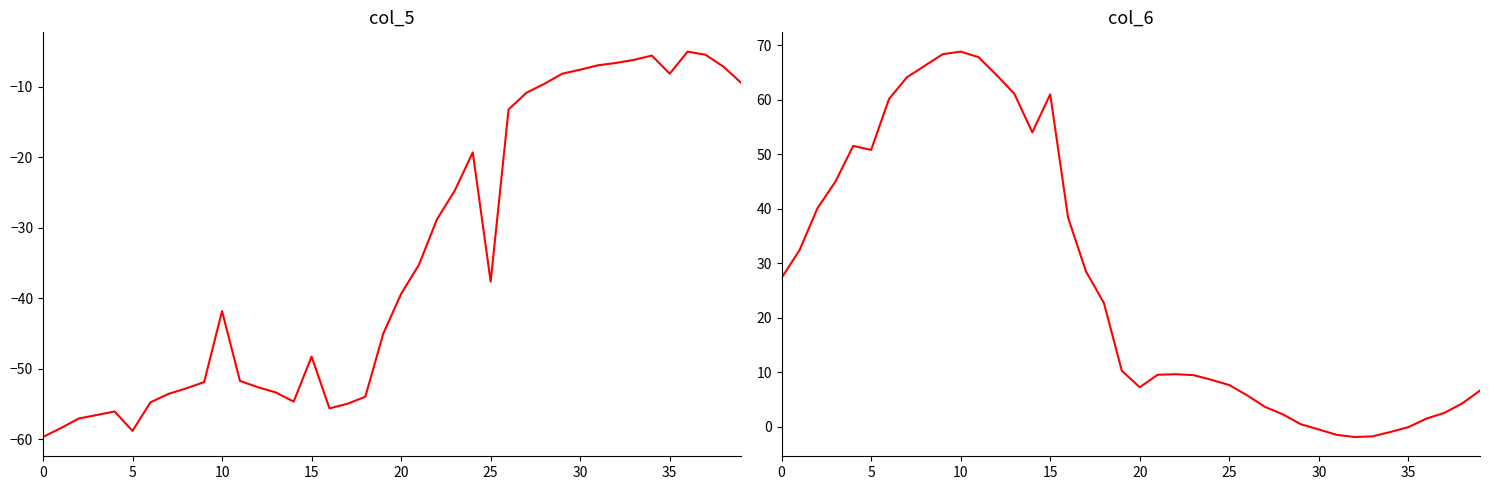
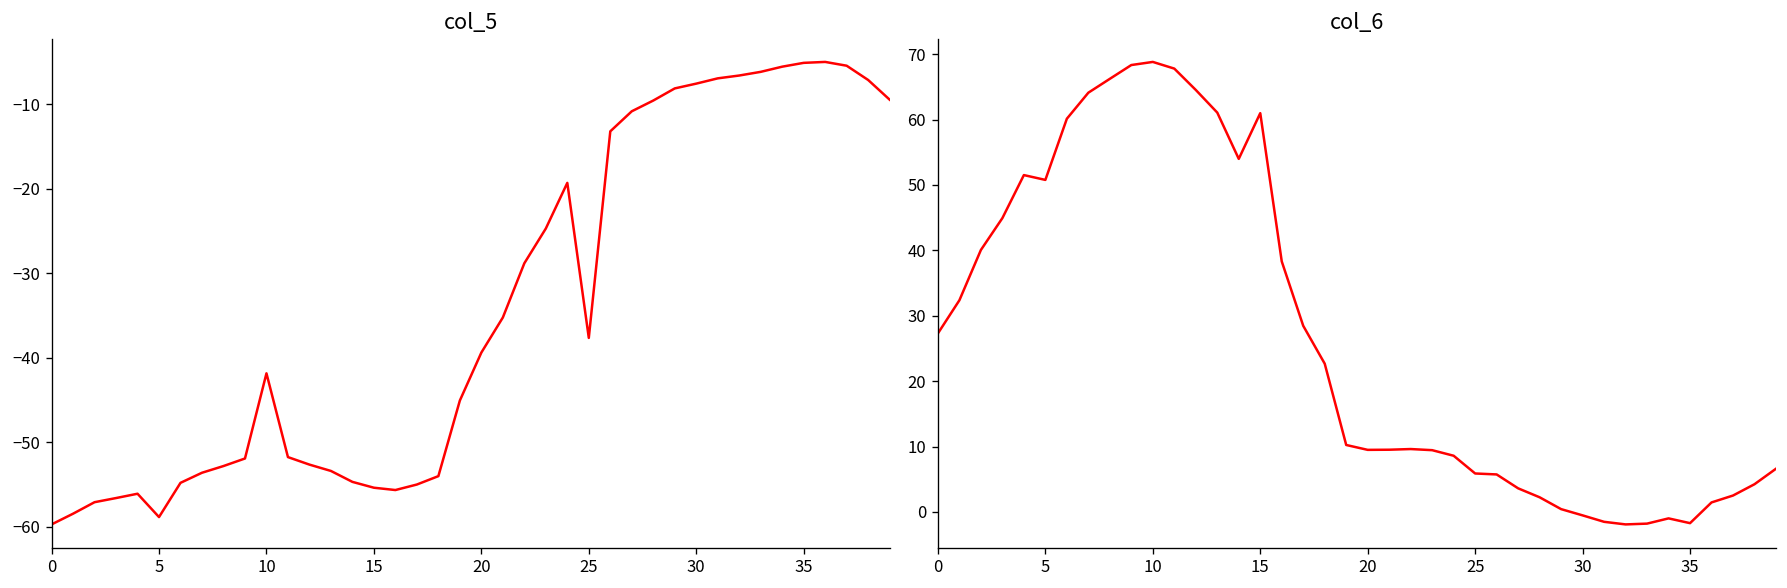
  {
    "col_5": {
      "0": -60,
      "5": -59,
      "10": -42,
-     "15": -48,
+     "15": -55,
      "20": -39,
      "25": -38,
      "30": -8,
-     "35": -8
+     "35": -5
    },
    "col_6": {
      "0": 27,
      "5": 51,
      "10": 69,
      "15": 61,
-     "20": 7,
-     "25": 8,
+     "20": 9,
+     "25": 6,
      "30": -1,
-     "35": 0
+     "35": -2
    }
  }
